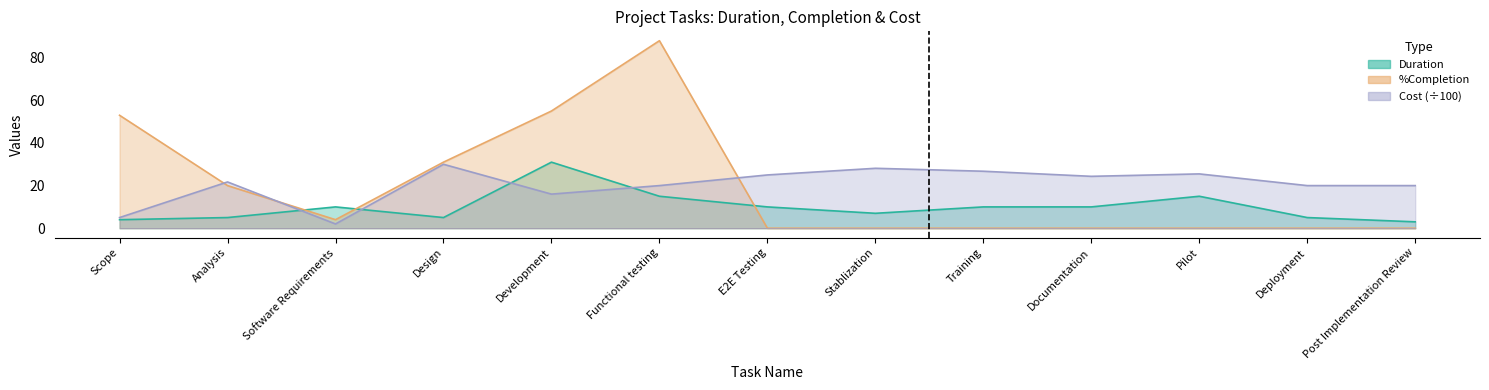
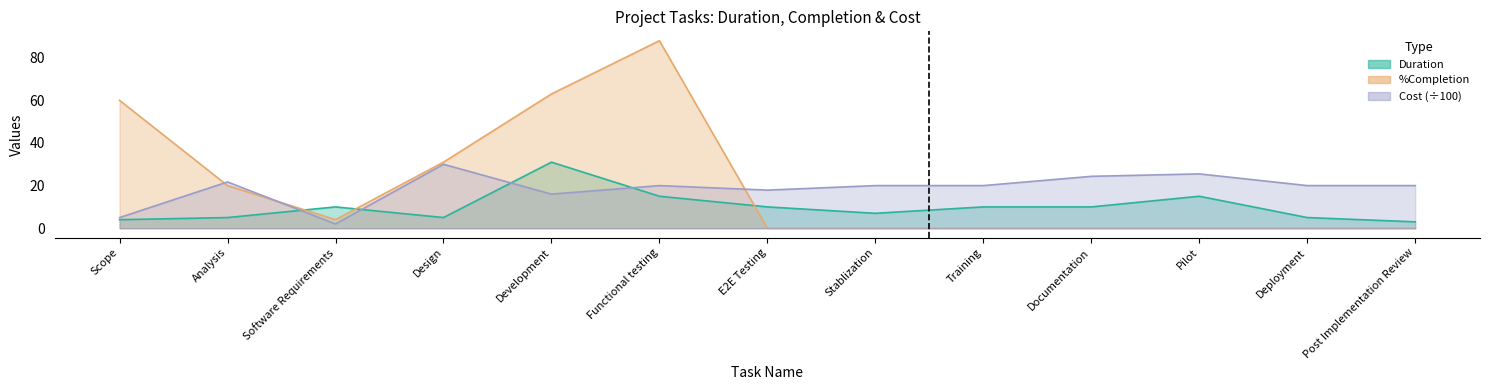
  {
    "%Completion": {
-     "Scope": 53,
+     "Scope": 60,
      "Analysis": 20,
      "Software Requirements": 4,
-     "Development": 55,
+     "Development": 63,
      "Functional testing": 88
    },
    "Cost (÷100)": {
      "Analysis": 22,
      "Software Requirements": 2,
      "Development": 16,
      "Functional testing": 20,
-     "E2E Testing": 25,
-     "Stablization": 28,
-     "Training": 27,
+     "E2E Testing": 18,
+     "Stablization": 20,
+     "Training": 20,
      "Documentation": 24,
      "Pilot": 25,
      "Deployment": 20,
      "Post Implementation Review": 20
    }
  }
